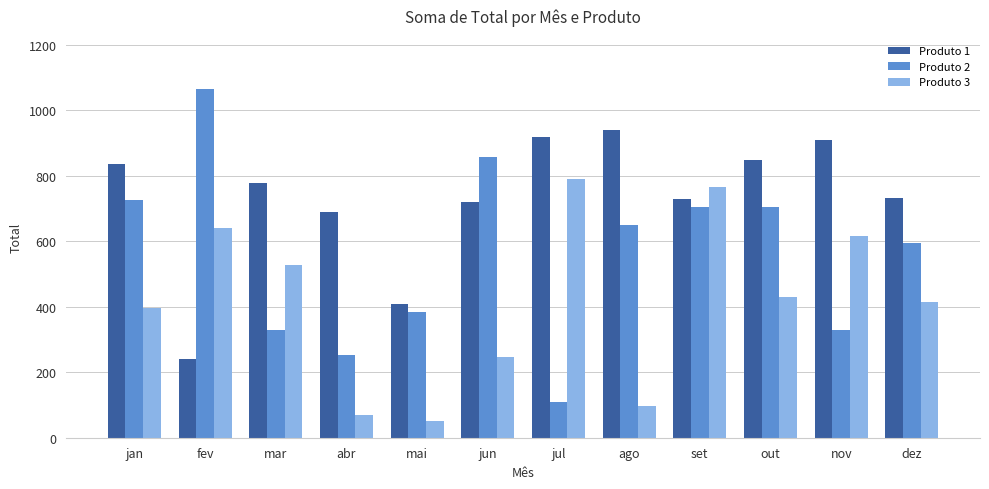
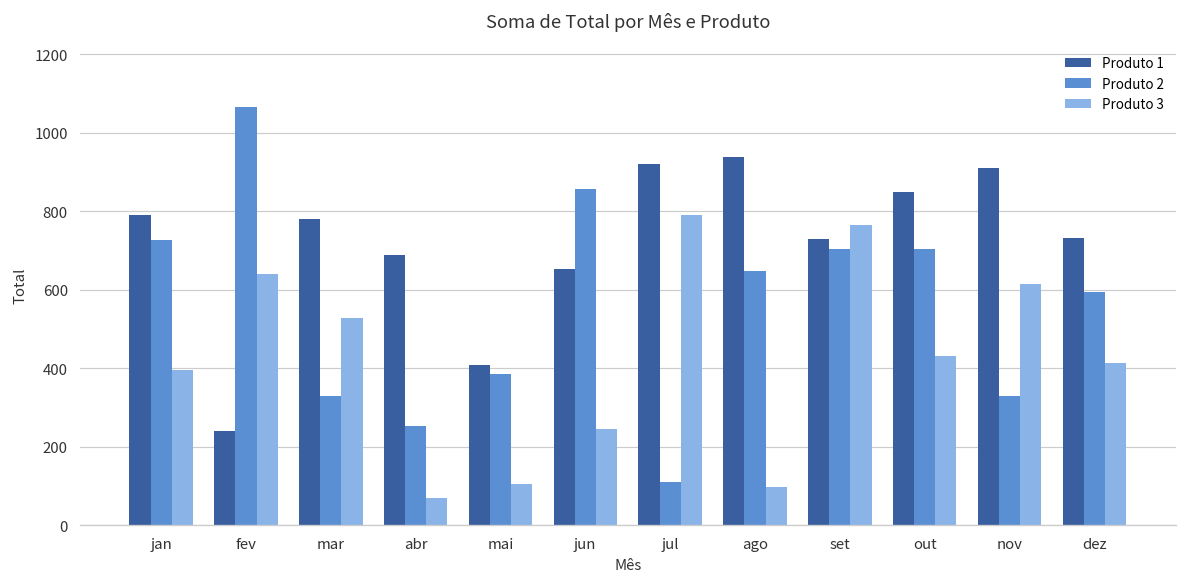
  {
    "Produto 1": {
-     "jan": 840,
+     "jan": 790,
      "fev": 240,
      "mar": 780,
      "abr": 690,
      "mai": 410,
-     "jun": 720,
+     "jun": 650,
      "jul": 920,
      "ago": 940,
      "set": 730,
      "out": 850,
      "nov": 910,
      "dez": 730
    },
    "Produto 2": {
      "jan": 730,
      "fev": 1070,
      "mar": 330,
      "abr": 250,
      "mai": 380,
      "jun": 860,
      "jul": 110,
      "ago": 650,
      "set": 700,
      "out": 700,
      "nov": 330,
      "dez": 590
    },
    "Produto 3": {
      "jan": 400,
      "fev": 640,
      "mar": 530,
      "abr": 70,
-     "mai": 50,
+     "mai": 110,
      "jun": 250,
      "jul": 790,
      "ago": 100,
      "set": 760,
      "out": 430,
      "nov": 620,
      "dez": 410
    }
  }
